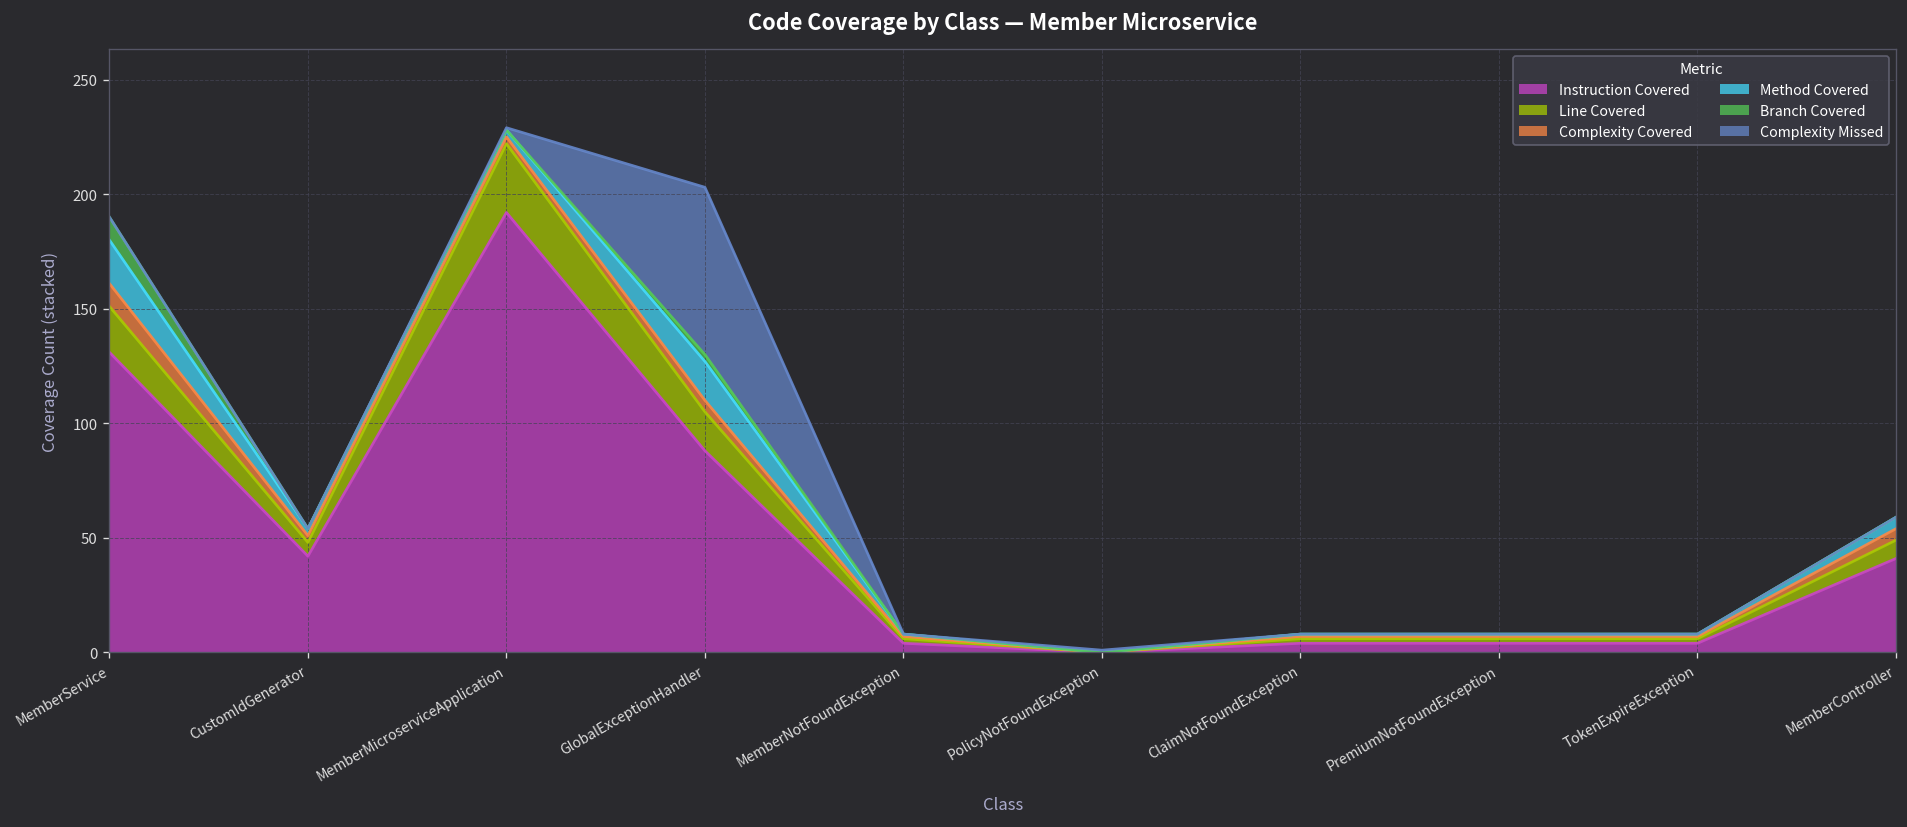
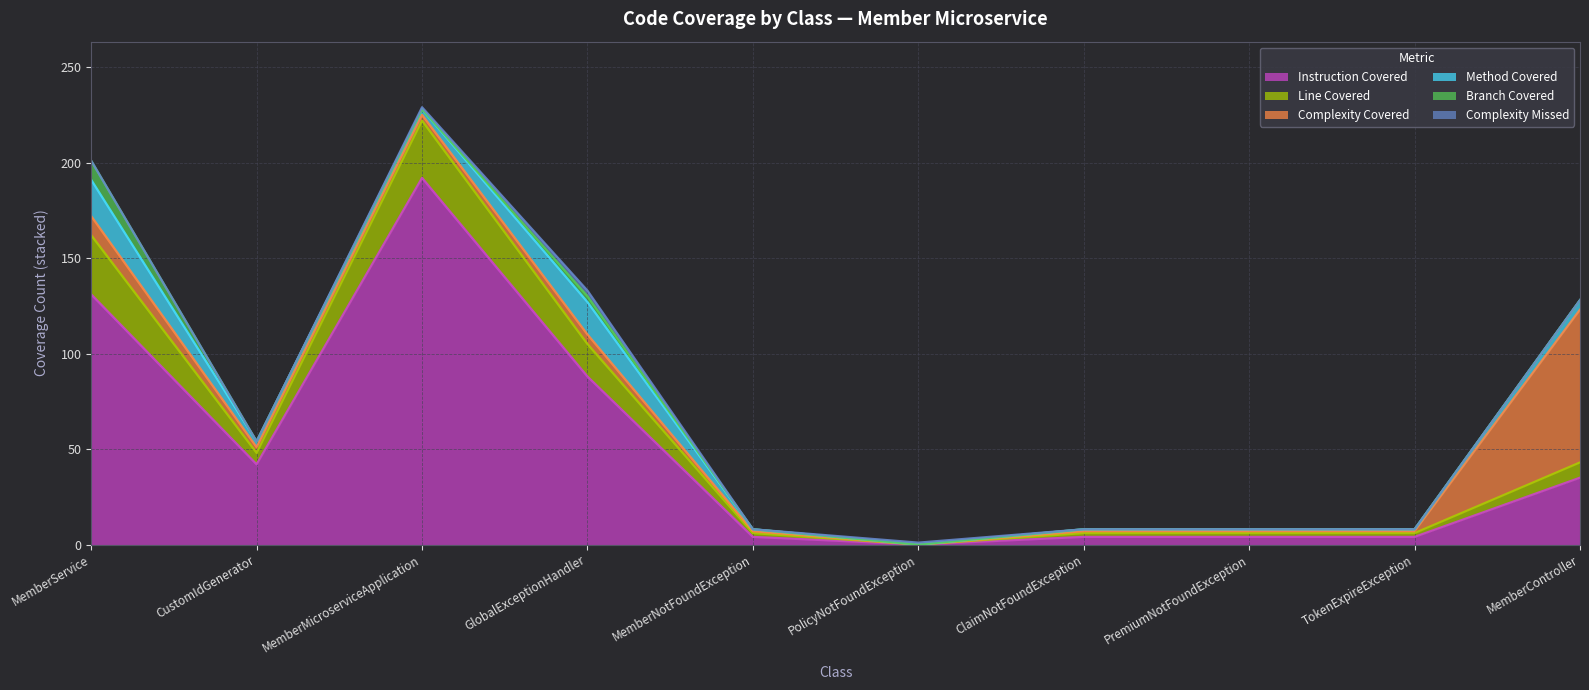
  {
    "Instruction Covered": {
      "MemberService": 131,
      "CustomIdGenerator": 42,
      "MemberMicroserviceApplication": 192,
      "GlobalExceptionHandler": 88,
      "MemberNotFoundException": 4,
      "ClaimNotFoundException": 4,
      "PremiumNotFoundException": 4,
      "TokenExpireException": 4,
-     "MemberController": 41
+     "MemberController": 35
    },
    "Line Covered": {
-     "MemberService": 20,
+     "MemberService": 31,
      "CustomIdGenerator": 6,
      "MemberMicroserviceApplication": 30,
      "GlobalExceptionHandler": 17,
      "MemberController": 8
    },
    "Complexity Covered": {
      "MemberService": 10,
      "CustomIdGenerator": 3,
      "MemberMicroserviceApplication": 3,
      "GlobalExceptionHandler": 5,
-     "MemberController": 5
+     "MemberController": 80
    },
    "Method Covered": {
      "MemberService": 19,
      "GlobalExceptionHandler": 17
    },
    "Branch Covered": {
      "GlobalExceptionHandler": 3
    },
    "Complexity Missed": {
-     "GlobalExceptionHandler": 73
+     "GlobalExceptionHandler": 3
    }
  }
